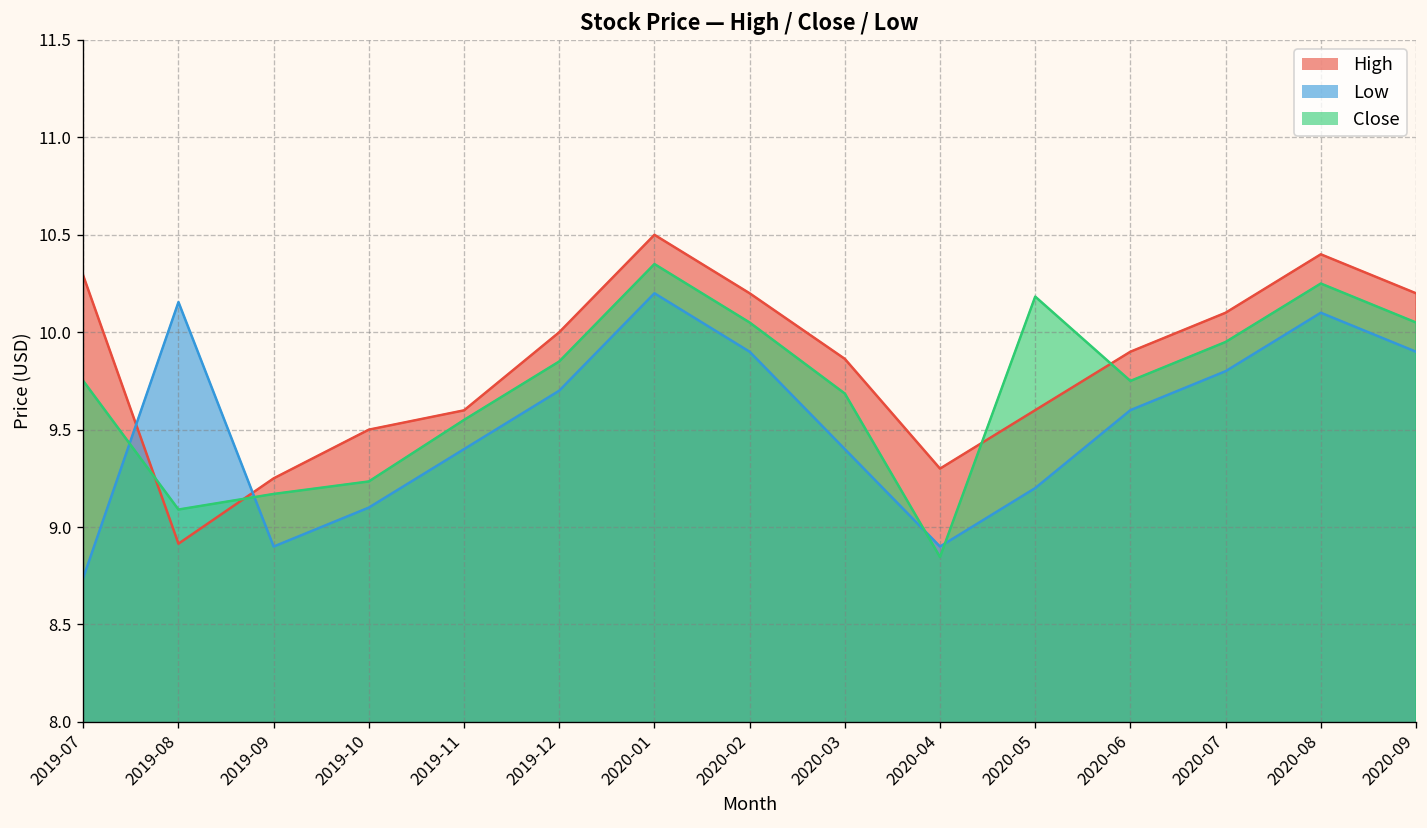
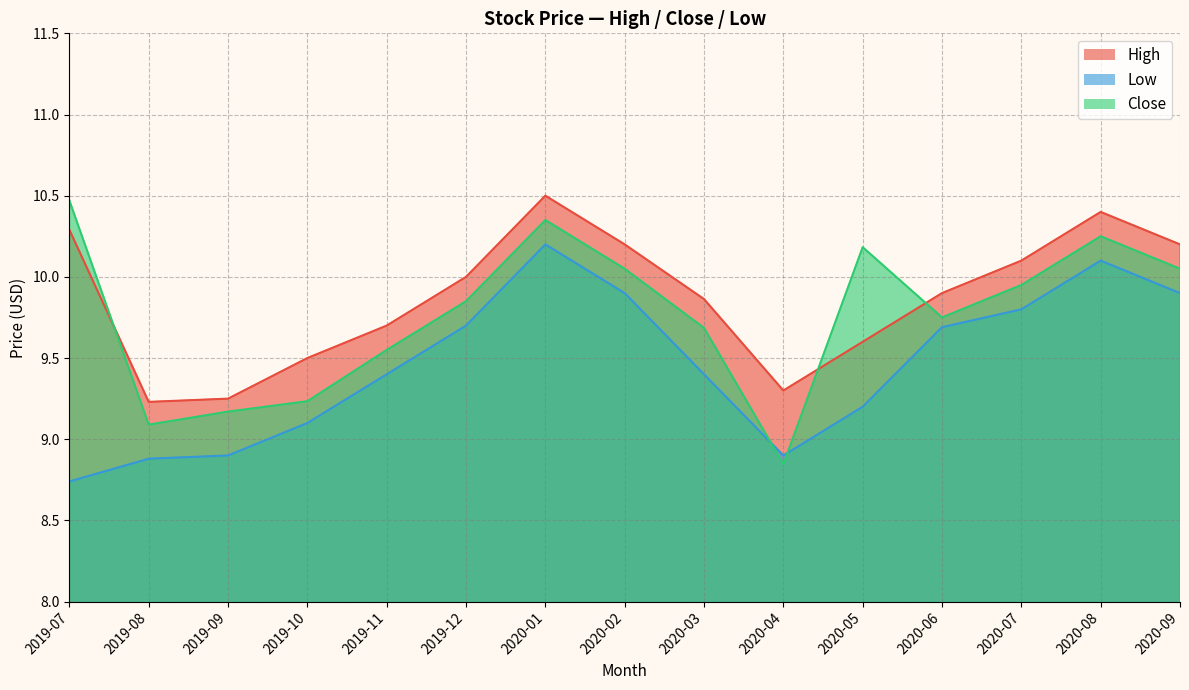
  {
    "High": {
      "2019-07": 10.29,
-     "2019-08": 8.91,
+     "2019-08": 9.23,
      "2019-09": 9.25,
      "2019-10": 9.50,
-     "2019-11": 9.60,
+     "2019-11": 9.70,
      "2019-12": 10.00,
      "2020-01": 10.50,
      "2020-02": 10.20,
      "2020-03": 9.86,
      "2020-04": 9.30,
      "2020-05": 9.60,
      "2020-06": 9.90,
      "2020-07": 10.10,
      "2020-08": 10.40,
      "2020-09": 10.20
    },
    "Low": {
      "2019-07": 8.74,
-     "2019-08": 10.15,
+     "2019-08": 8.88,
      "2019-09": 8.90,
      "2019-10": 9.10,
      "2019-11": 9.40,
      "2019-12": 9.70,
      "2020-01": 10.20,
      "2020-02": 9.90,
      "2020-03": 9.40,
      "2020-04": 8.90,
      "2020-05": 9.20,
-     "2020-06": 9.60,
+     "2020-06": 9.69,
      "2020-07": 9.80,
      "2020-08": 10.10,
      "2020-09": 9.90
    },
    "Close": {
-     "2019-07": 9.75,
+     "2019-07": 10.47,
      "2019-08": 9.09,
      "2019-09": 9.17,
      "2019-10": 9.23,
      "2019-11": 9.55,
      "2019-12": 9.85,
      "2020-01": 10.35,
      "2020-02": 10.05,
      "2020-03": 9.69,
      "2020-04": 8.85,
      "2020-05": 10.18,
      "2020-06": 9.75,
      "2020-07": 9.95,
      "2020-08": 10.25,
      "2020-09": 10.05
    }
  }
